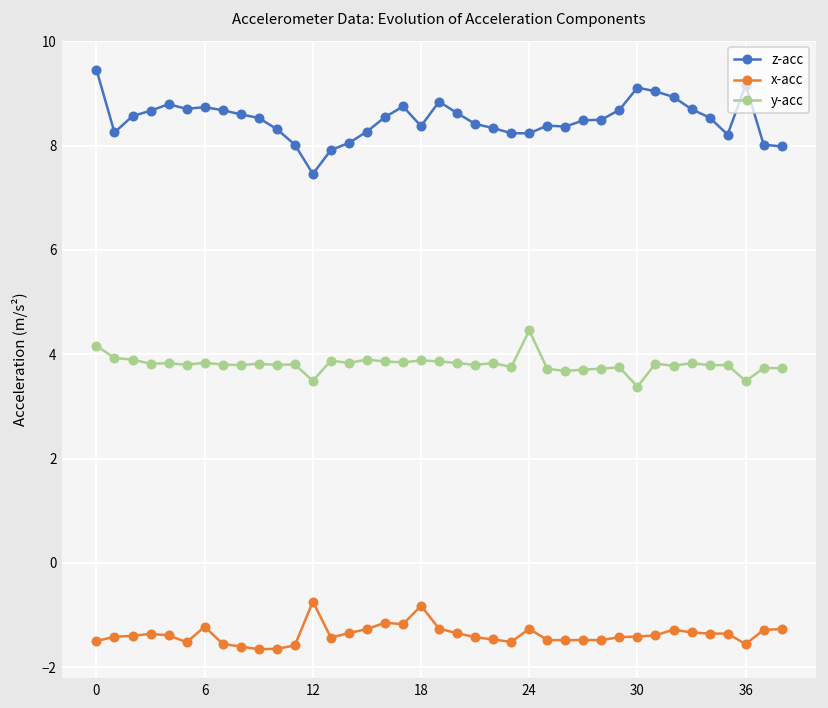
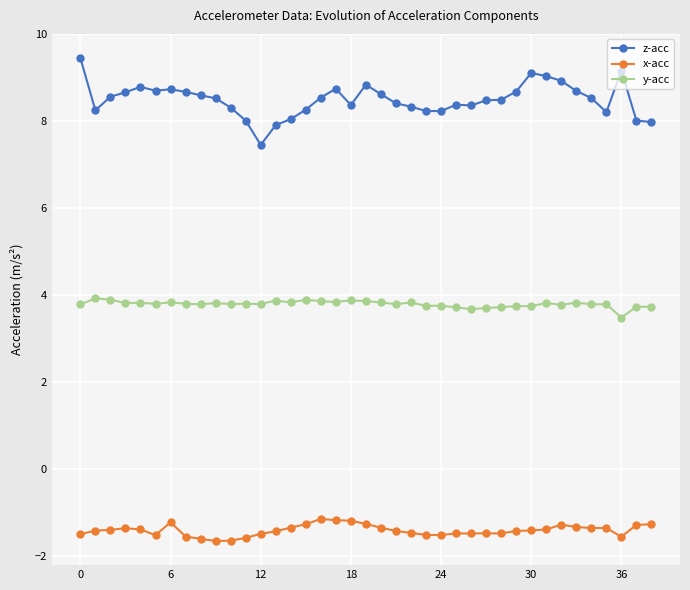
  {
    "z-acc": {
      "0": 9.5,
      "6": 8.7,
      "12": 7.5,
      "18": 8.4,
      "24": 8.2,
      "30": 9.1
    },
    "x-acc": {
      "0": -1.5,
      "6": -1.2,
-     "12": -0.7,
-     "18": -0.8,
-     "24": -1.3,
+     "12": -1.5,
+     "18": -1.2,
+     "24": -1.5,
      "30": -1.4,
      "36": -1.6
    },
    "y-acc": {
-     "0": 4.2,
+     "0": 3.8,
      "6": 3.8,
-     "12": 3.5,
+     "12": 3.8,
      "18": 3.9,
-     "24": 4.5,
-     "30": 3.4,
+     "24": 3.8,
+     "30": 3.7,
      "36": 3.5
    }
  }
